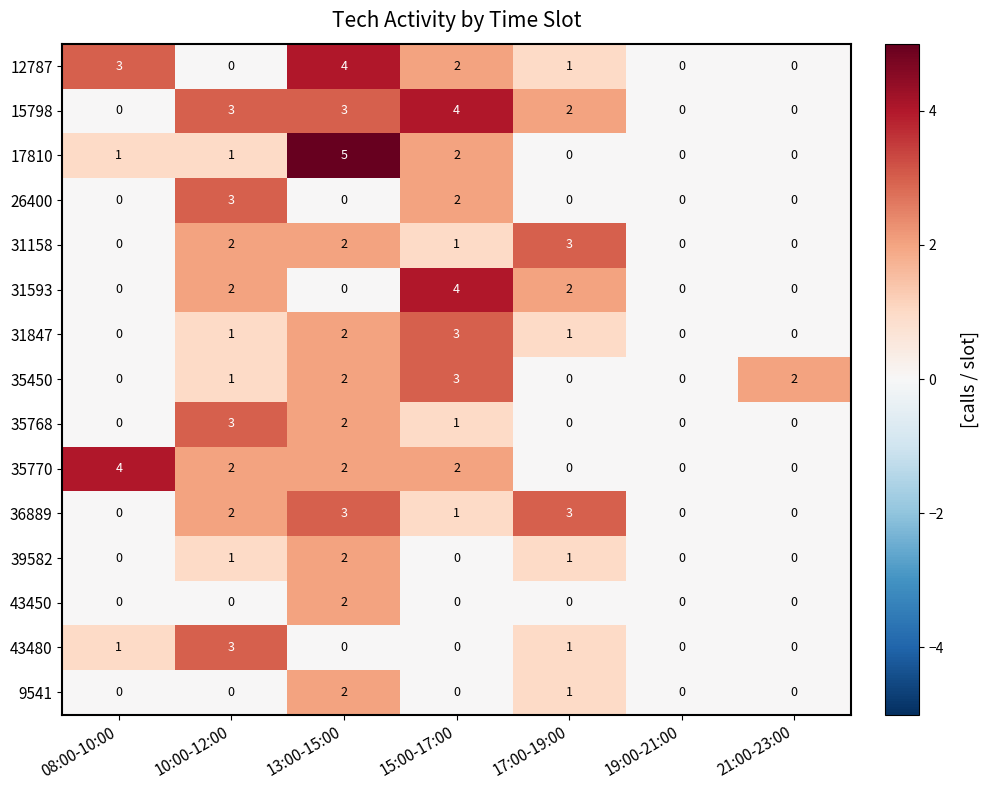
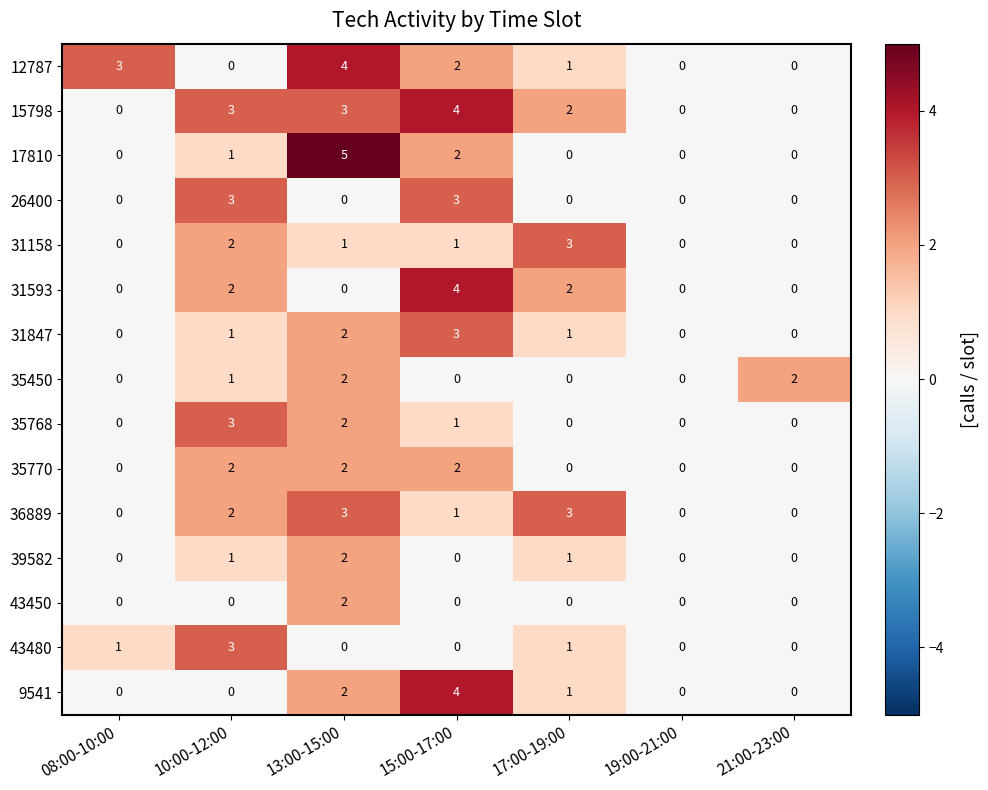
  {
    "12787": {
      "08:00-10:00": 3,
      "10:00-12:00": 0,
      "13:00-15:00": 4,
      "15:00-17:00": 2,
      "17:00-19:00": 1,
      "19:00-21:00": 0,
      "21:00-23:00": 0
    },
    "15798": {
      "08:00-10:00": 0,
      "10:00-12:00": 3,
      "13:00-15:00": 3,
      "15:00-17:00": 4,
      "17:00-19:00": 2,
      "19:00-21:00": 0,
      "21:00-23:00": 0
    },
    "17810": {
-     "08:00-10:00": 1,
+     "08:00-10:00": 0,
      "10:00-12:00": 1,
      "13:00-15:00": 5,
      "15:00-17:00": 2,
      "17:00-19:00": 0,
      "19:00-21:00": 0,
      "21:00-23:00": 0
    },
    "26400": {
      "08:00-10:00": 0,
      "10:00-12:00": 3,
      "13:00-15:00": 0,
-     "15:00-17:00": 2,
+     "15:00-17:00": 3,
      "17:00-19:00": 0,
      "19:00-21:00": 0,
      "21:00-23:00": 0
    },
    "31158": {
      "08:00-10:00": 0,
      "10:00-12:00": 2,
-     "13:00-15:00": 2,
+     "13:00-15:00": 1,
      "15:00-17:00": 1,
      "17:00-19:00": 3,
      "19:00-21:00": 0,
      "21:00-23:00": 0
    },
    "31593": {
      "08:00-10:00": 0,
      "10:00-12:00": 2,
      "13:00-15:00": 0,
      "15:00-17:00": 4,
      "17:00-19:00": 2,
      "19:00-21:00": 0,
      "21:00-23:00": 0
    },
    "31847": {
      "08:00-10:00": 0,
      "10:00-12:00": 1,
      "13:00-15:00": 2,
      "15:00-17:00": 3,
      "17:00-19:00": 1,
      "19:00-21:00": 0,
      "21:00-23:00": 0
    },
    "35450": {
      "08:00-10:00": 0,
      "10:00-12:00": 1,
      "13:00-15:00": 2,
-     "15:00-17:00": 3,
+     "15:00-17:00": 0,
      "17:00-19:00": 0,
      "19:00-21:00": 0,
      "21:00-23:00": 2
    },
    "35768": {
      "08:00-10:00": 0,
      "10:00-12:00": 3,
      "13:00-15:00": 2,
      "15:00-17:00": 1,
      "17:00-19:00": 0,
      "19:00-21:00": 0,
      "21:00-23:00": 0
    },
    "35770": {
-     "08:00-10:00": 4,
+     "08:00-10:00": 0,
      "10:00-12:00": 2,
      "13:00-15:00": 2,
      "15:00-17:00": 2,
      "17:00-19:00": 0,
      "19:00-21:00": 0,
      "21:00-23:00": 0
    },
    "36889": {
      "08:00-10:00": 0,
      "10:00-12:00": 2,
      "13:00-15:00": 3,
      "15:00-17:00": 1,
      "17:00-19:00": 3,
      "19:00-21:00": 0,
      "21:00-23:00": 0
    },
    "39582": {
      "08:00-10:00": 0,
      "10:00-12:00": 1,
      "13:00-15:00": 2,
      "15:00-17:00": 0,
      "17:00-19:00": 1,
      "19:00-21:00": 0,
      "21:00-23:00": 0
    },
    "43450": {
      "08:00-10:00": 0,
      "10:00-12:00": 0,
      "13:00-15:00": 2,
      "15:00-17:00": 0,
      "17:00-19:00": 0,
      "19:00-21:00": 0,
      "21:00-23:00": 0
    },
    "43480": {
      "08:00-10:00": 1,
      "10:00-12:00": 3,
      "13:00-15:00": 0,
      "15:00-17:00": 0,
      "17:00-19:00": 1,
      "19:00-21:00": 0,
      "21:00-23:00": 0
    },
    "9541": {
      "08:00-10:00": 0,
      "10:00-12:00": 0,
      "13:00-15:00": 2,
-     "15:00-17:00": 0,
+     "15:00-17:00": 4,
      "17:00-19:00": 1,
      "19:00-21:00": 0,
      "21:00-23:00": 0
    }
  }
